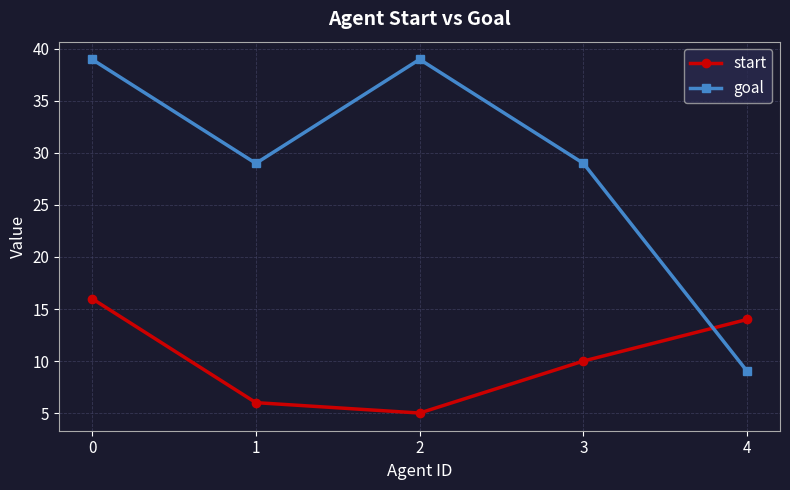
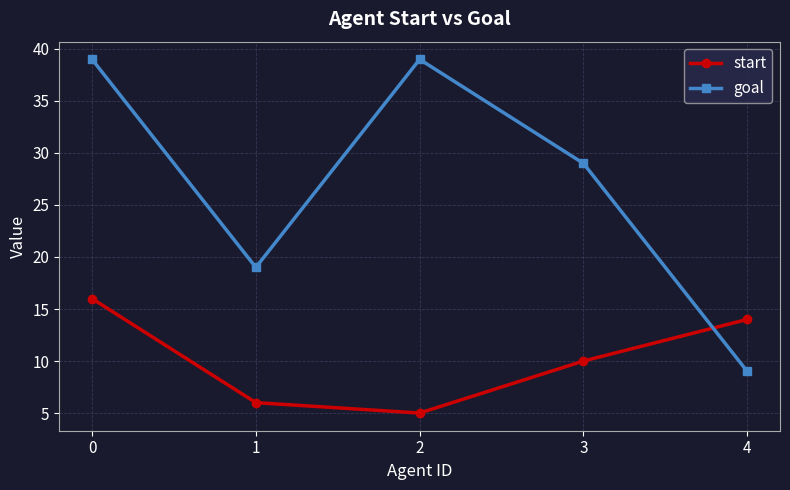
  {
    "start": {
      "0": 16,
      "1": 6,
      "2": 5,
      "3": 10,
      "4": 14
    },
    "goal": {
      "0": 39,
-     "1": 29,
+     "1": 19,
      "2": 39,
      "3": 29,
      "4": 9
    }
  }
